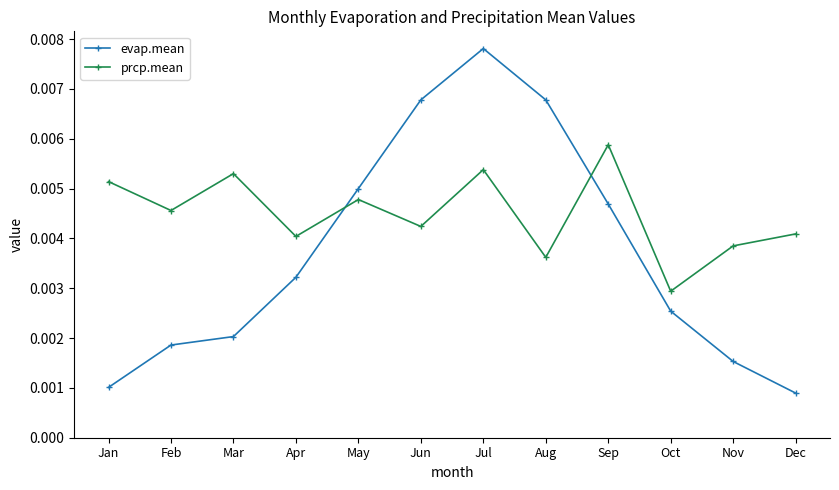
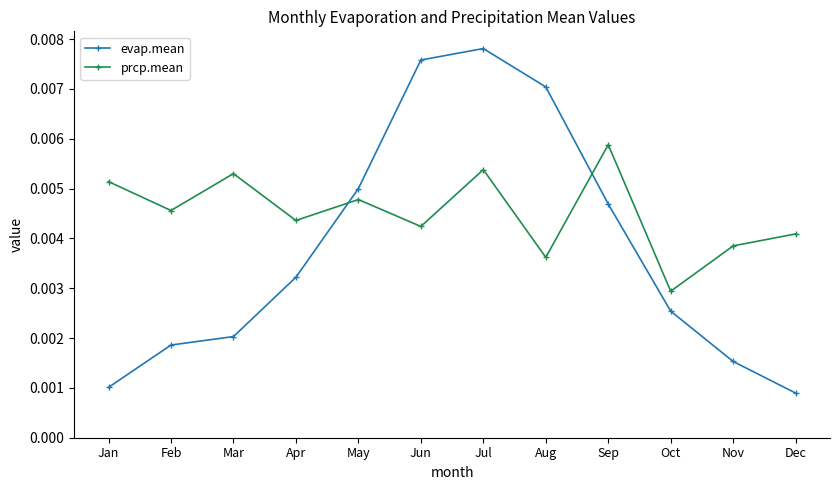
  {
    "evap.mean": {
      "Jan": 0.0010,
      "Feb": 0.0019,
      "Mar": 0.0020,
      "Apr": 0.0032,
      "May": 0.0050,
-     "Jun": 0.0068,
+     "Jun": 0.0076,
      "Jul": 0.0078,
-     "Aug": 0.0068,
+     "Aug": 0.0070,
      "Sep": 0.0047,
      "Oct": 0.0025,
      "Nov": 0.0015,
      "Dec": 0.0009
    },
    "prcp.mean": {
      "Jan": 0.0051,
      "Feb": 0.0046,
      "Mar": 0.0053,
-     "Apr": 0.0040,
+     "Apr": 0.0044,
      "May": 0.0048,
      "Jun": 0.0042,
      "Jul": 0.0054,
      "Aug": 0.0036,
      "Sep": 0.0059,
      "Oct": 0.0029,
      "Nov": 0.0039,
      "Dec": 0.0041
    }
  }
